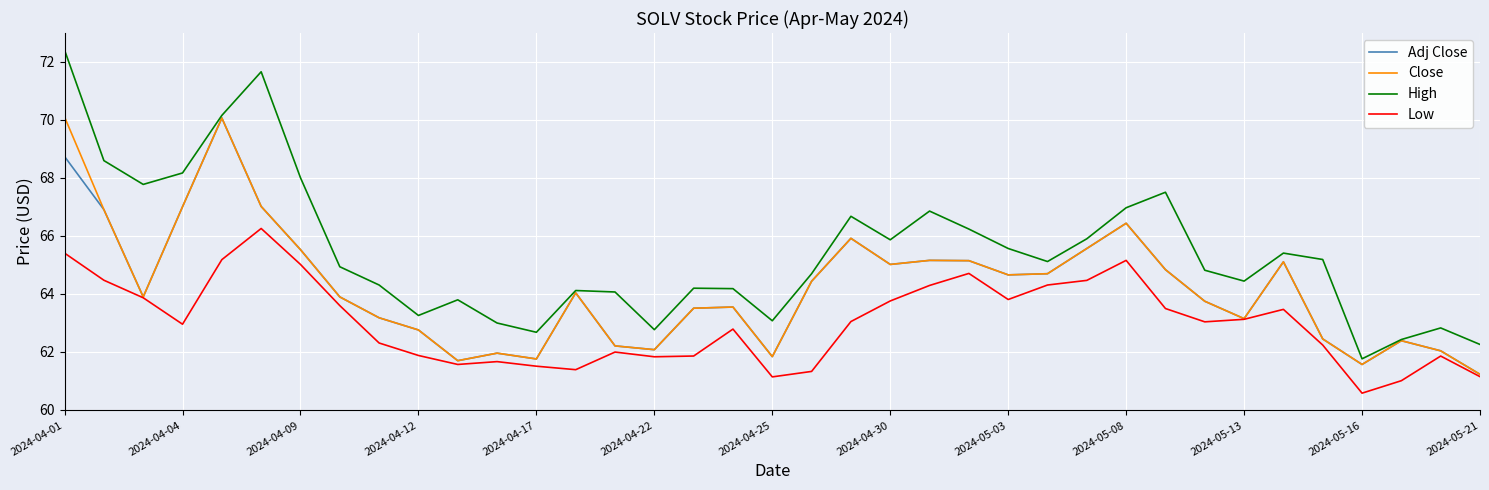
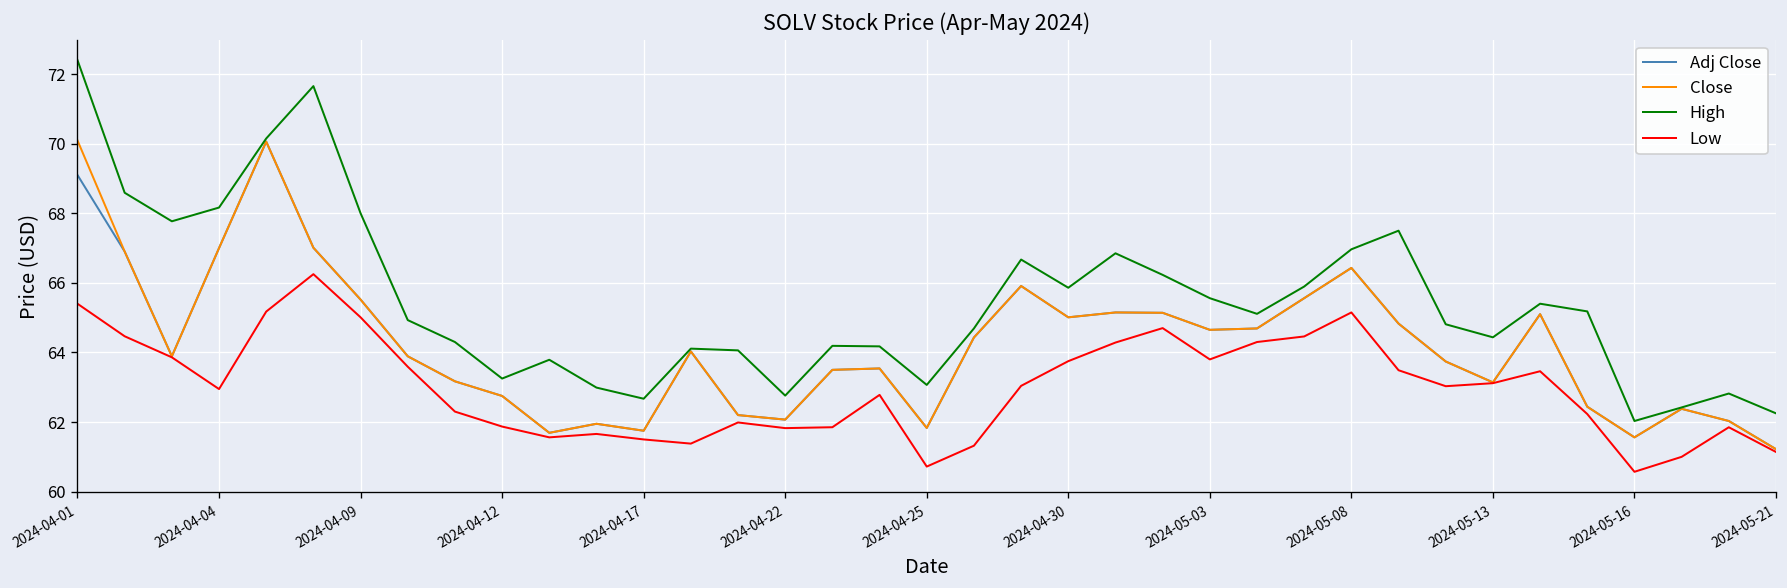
  {
    "Adj Close": {
-     "2024-04-01": 68.7
+     "2024-04-01": 69.1
    },
    "Close": {
      "2024-04-01": 70.1
    },
    "High": {
      "2024-04-01": 72.4,
      "2024-04-04": 68.2,
      "2024-04-09": 68.0,
      "2024-04-12": 63.3,
      "2024-04-17": 62.7,
      "2024-04-22": 62.8,
      "2024-04-25": 63.1,
      "2024-04-30": 65.9,
      "2024-05-03": 65.6,
      "2024-05-08": 67.0,
      "2024-05-13": 64.4,
-     "2024-05-16": 61.8,
+     "2024-05-16": 62.0,
      "2024-05-21": 62.3
    },
    "Low": {
      "2024-04-01": 65.4,
      "2024-04-04": 62.9,
      "2024-04-09": 65.0,
      "2024-04-12": 61.9,
      "2024-04-17": 61.5,
      "2024-04-22": 61.8,
-     "2024-04-25": 61.1,
+     "2024-04-25": 60.7,
      "2024-04-30": 63.8,
      "2024-05-03": 63.8,
      "2024-05-08": 65.2,
      "2024-05-16": 60.6
    }
  }
